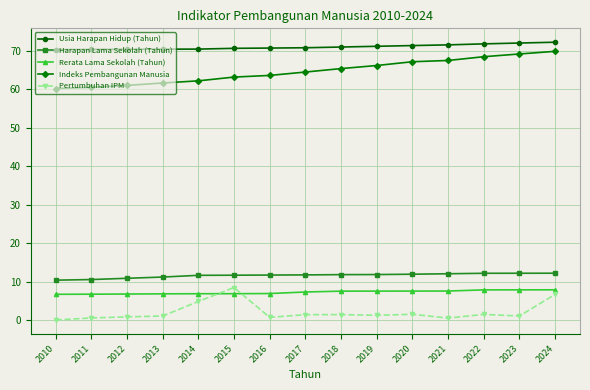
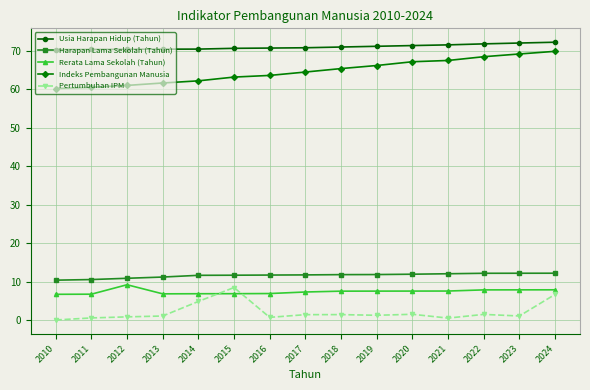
  {
    "Rerata Lama Sekolah (Tahun)": {
      "2010": 7,
      "2011": 7,
-     "2012": 7,
+     "2012": 9,
      "2013": 7,
      "2014": 7,
      "2015": 7,
      "2016": 7,
      "2017": 7,
      "2018": 8,
      "2019": 8,
      "2020": 8,
      "2021": 8,
      "2022": 8,
      "2023": 8,
      "2024": 8
    },
    "Pertumbuhan IPM": {
      "2010": 0,
      "2011": 1,
      "2012": 1,
      "2013": 1,
      "2014": 5,
      "2015": 8,
      "2016": 1,
      "2017": 1,
      "2018": 1,
      "2019": 1,
      "2020": 1,
      "2021": 0,
      "2022": 1,
      "2023": 1,
      "2024": 7
    }
  }
